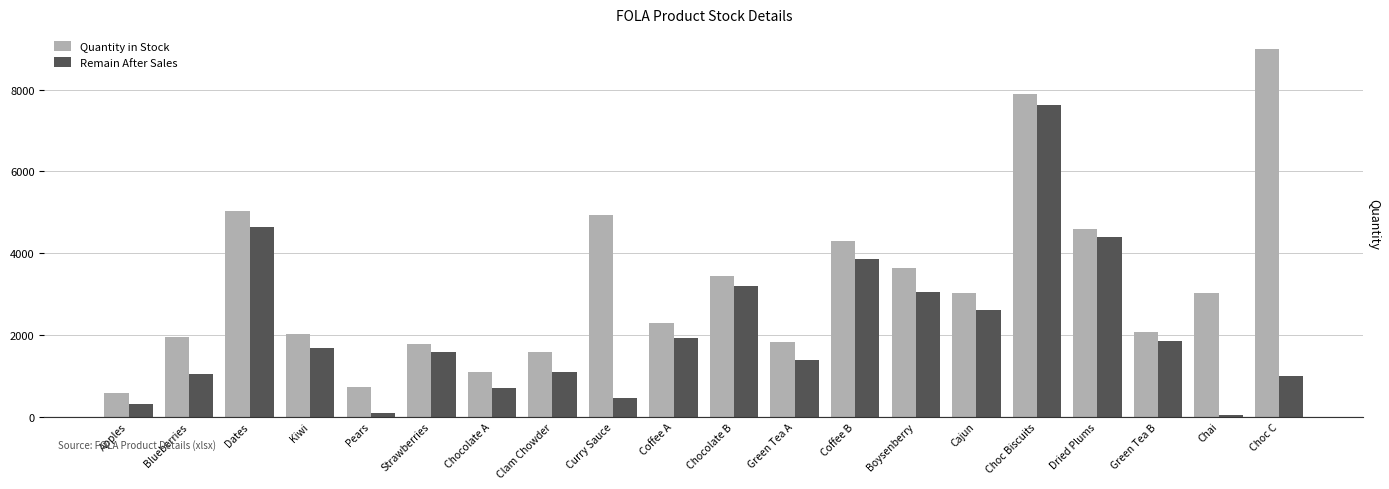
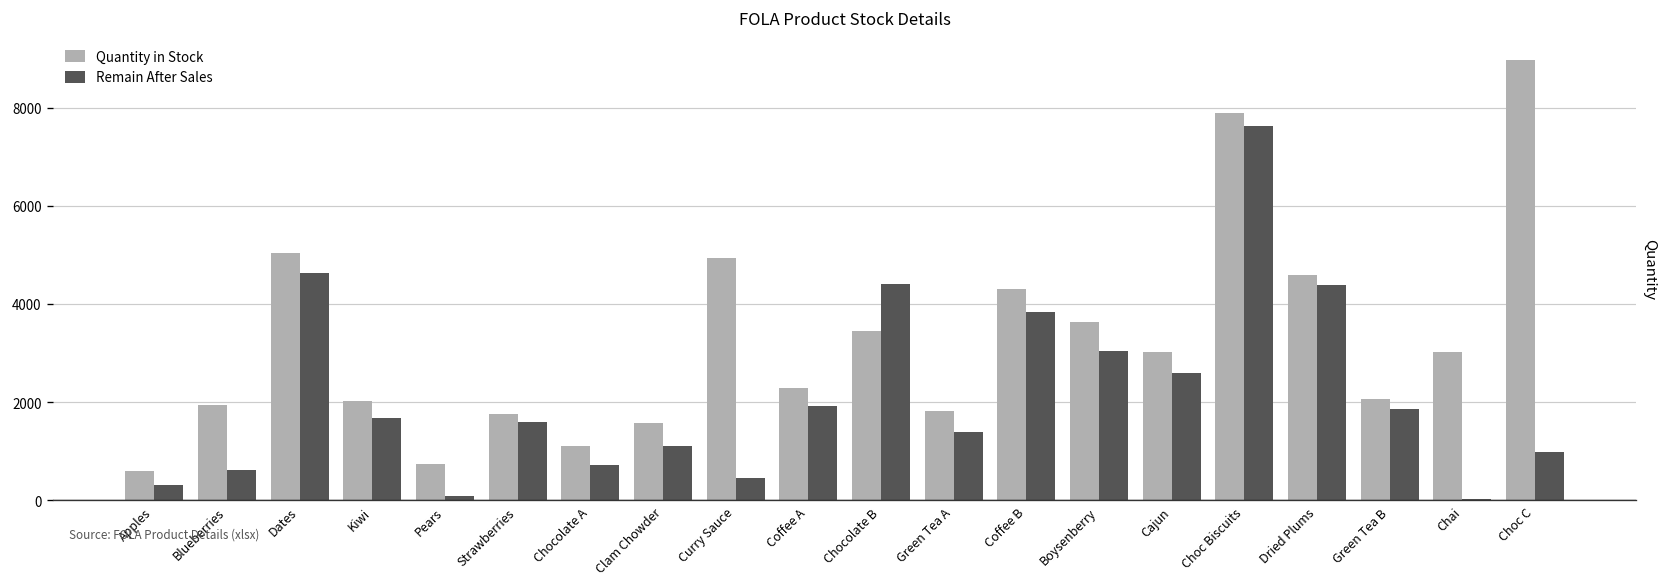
  {
    "Quantity in Stock": {
      "Apples": 600,
      "Blueberries": 1900,
      "Dates": 5000,
      "Kiwi": 2000,
      "Pears": 700,
      "Strawberries": 1800,
      "Chocolate A": 1100,
      "Clam Chowder": 1600,
      "Curry Sauce": 4900,
      "Coffee A": 2300,
      "Chocolate B": 3500,
      "Green Tea A": 1800,
      "Coffee B": 4300,
      "Boysenberry": 3600,
      "Cajun": 3000,
      "Choc Biscuits": 7900,
      "Dried Plums": 4600,
      "Green Tea B": 2100,
      "Chai": 3000,
      "Choc C": 9000
    },
    "Remain After Sales": {
      "Apples": 300,
-     "Blueberries": 1000,
+     "Blueberries": 600,
      "Dates": 4600,
      "Kiwi": 1700,
      "Pears": 100,
      "Strawberries": 1600,
      "Chocolate A": 700,
      "Clam Chowder": 1100,
      "Curry Sauce": 400,
      "Coffee A": 1900,
-     "Chocolate B": 3200,
+     "Chocolate B": 4400,
      "Green Tea A": 1400,
      "Coffee B": 3800,
      "Boysenberry": 3000,
      "Cajun": 2600,
      "Choc Biscuits": 7600,
      "Dried Plums": 4400,
      "Green Tea B": 1900,
      "Choc C": 1000
    }
  }
